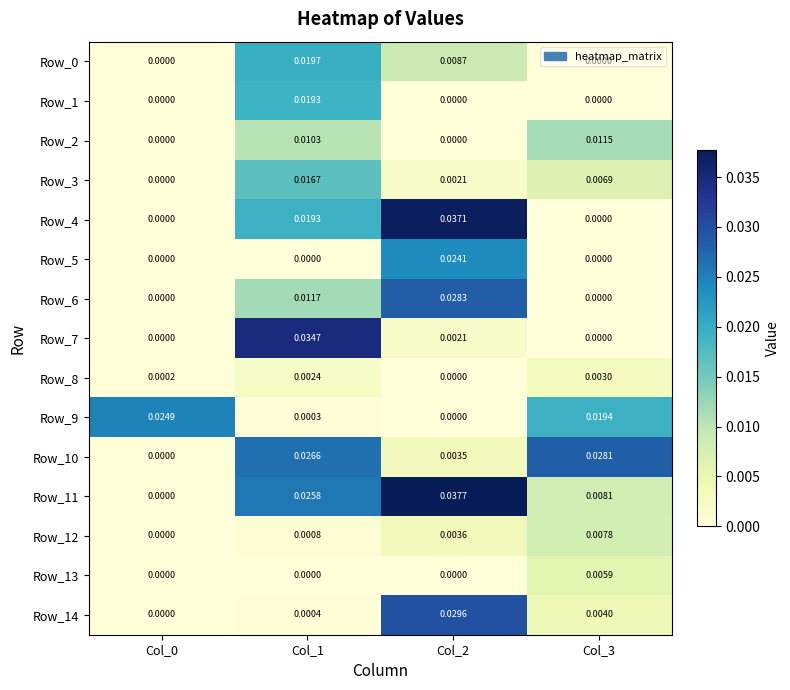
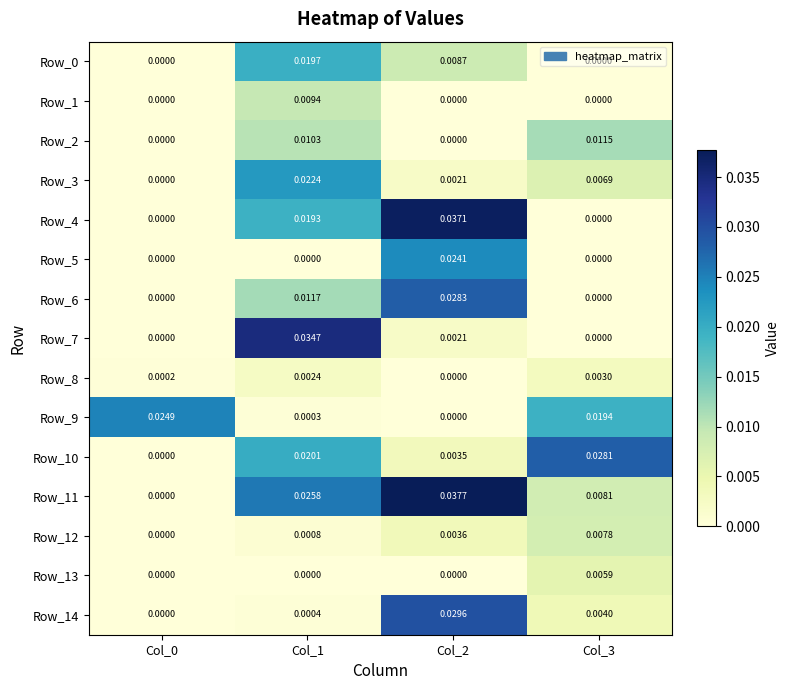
  {
    "Row_0": {
      "Col_0": 0.0000,
      "Col_1": 0.0197,
      "Col_2": 0.0087
    },
    "Row_1": {
      "Col_0": 0.0000,
-     "Col_1": 0.0193,
+     "Col_1": 0.0094,
      "Col_2": 0.0000,
      "Col_3": 0.0000
    },
    "Row_2": {
      "Col_0": 0.0000,
      "Col_1": 0.0103,
      "Col_2": 0.0000,
      "Col_3": 0.0115
    },
    "Row_3": {
      "Col_0": 0.0000,
-     "Col_1": 0.0167,
+     "Col_1": 0.0224,
      "Col_2": 0.0021,
      "Col_3": 0.0069
    },
    "Row_4": {
      "Col_0": 0.0000,
      "Col_1": 0.0193,
      "Col_2": 0.0371,
      "Col_3": 0.0000
    },
    "Row_5": {
      "Col_0": 0.0000,
      "Col_1": 0.0000,
      "Col_2": 0.0241,
      "Col_3": 0.0000
    },
    "Row_6": {
      "Col_0": 0.0000,
      "Col_1": 0.0117,
      "Col_2": 0.0283,
      "Col_3": 0.0000
    },
    "Row_7": {
      "Col_0": 0.0000,
      "Col_1": 0.0347,
      "Col_2": 0.0021,
      "Col_3": 0.0000
    },
    "Row_8": {
      "Col_0": 0.0002,
      "Col_1": 0.0024,
      "Col_2": 0.0000,
      "Col_3": 0.0030
    },
    "Row_9": {
      "Col_0": 0.0249,
      "Col_1": 0.0003,
      "Col_2": 0.0000,
      "Col_3": 0.0194
    },
    "Row_10": {
      "Col_0": 0.0000,
-     "Col_1": 0.0266,
+     "Col_1": 0.0201,
      "Col_2": 0.0035,
      "Col_3": 0.0281
    },
    "Row_11": {
      "Col_0": 0.0000,
      "Col_1": 0.0258,
      "Col_2": 0.0377,
      "Col_3": 0.0081
    },
    "Row_12": {
      "Col_0": 0.0000,
      "Col_1": 0.0008,
      "Col_2": 0.0036,
      "Col_3": 0.0078
    },
    "Row_13": {
      "Col_0": 0.0000,
      "Col_1": 0.0000,
      "Col_2": 0.0000,
      "Col_3": 0.0059
    },
    "Row_14": {
      "Col_0": 0.0000,
      "Col_1": 0.0004,
      "Col_2": 0.0296,
      "Col_3": 0.0040
    }
  }
